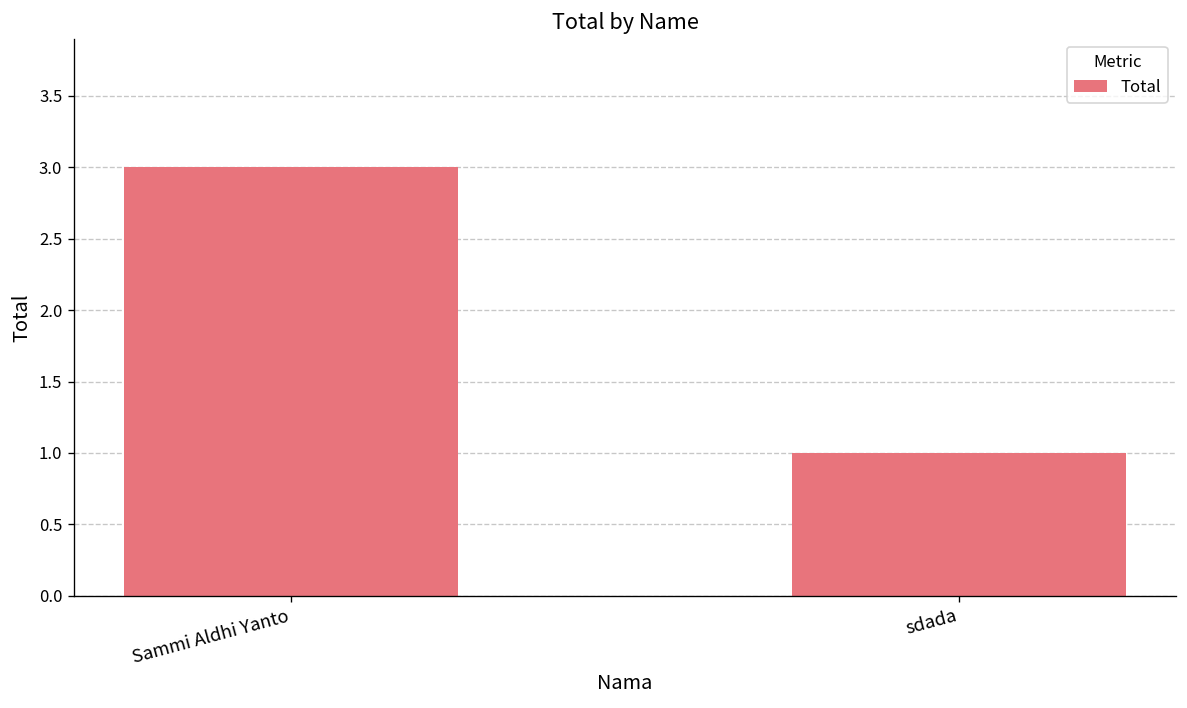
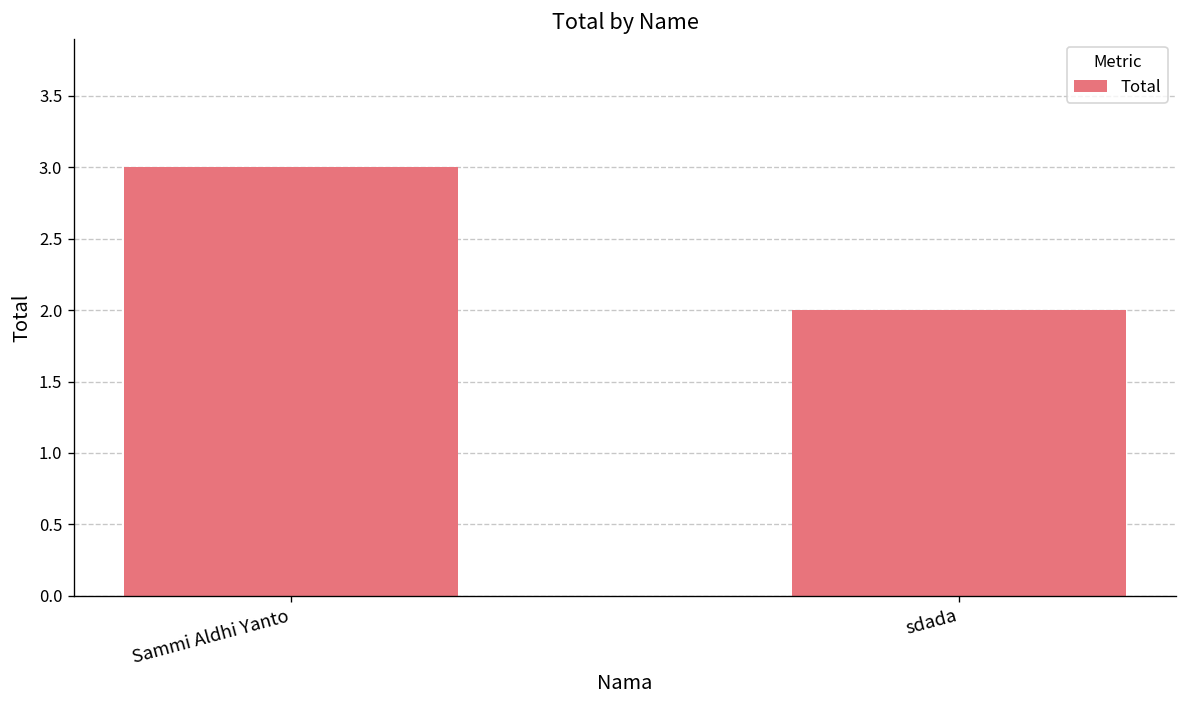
  {
    "Sammi Aldhi Yanto": 3,
-   "sdada": 1
+   "sdada": 2
  }
